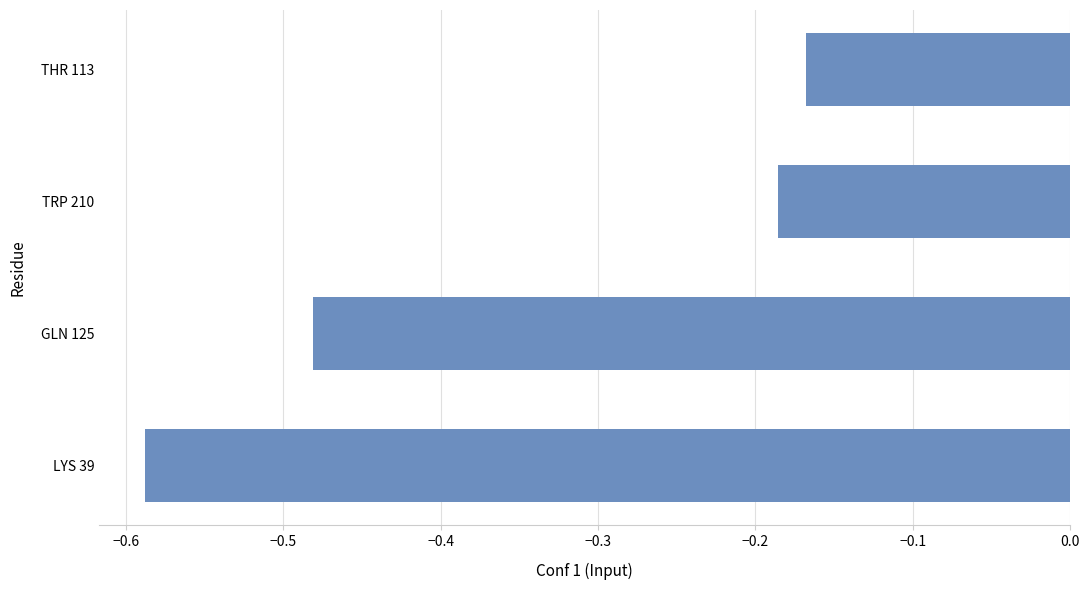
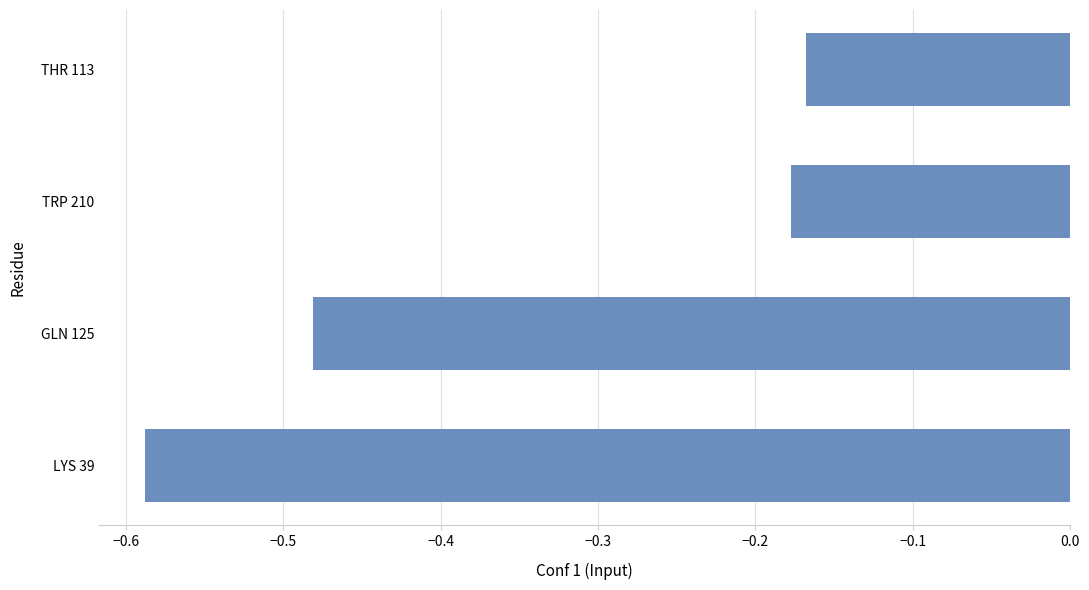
  {
    "THR 113": -0.168,
-   "TRP 210": -0.186,
+   "TRP 210": -0.178,
    "GLN 125": -0.481,
    "LYS 39": -0.587
  }
